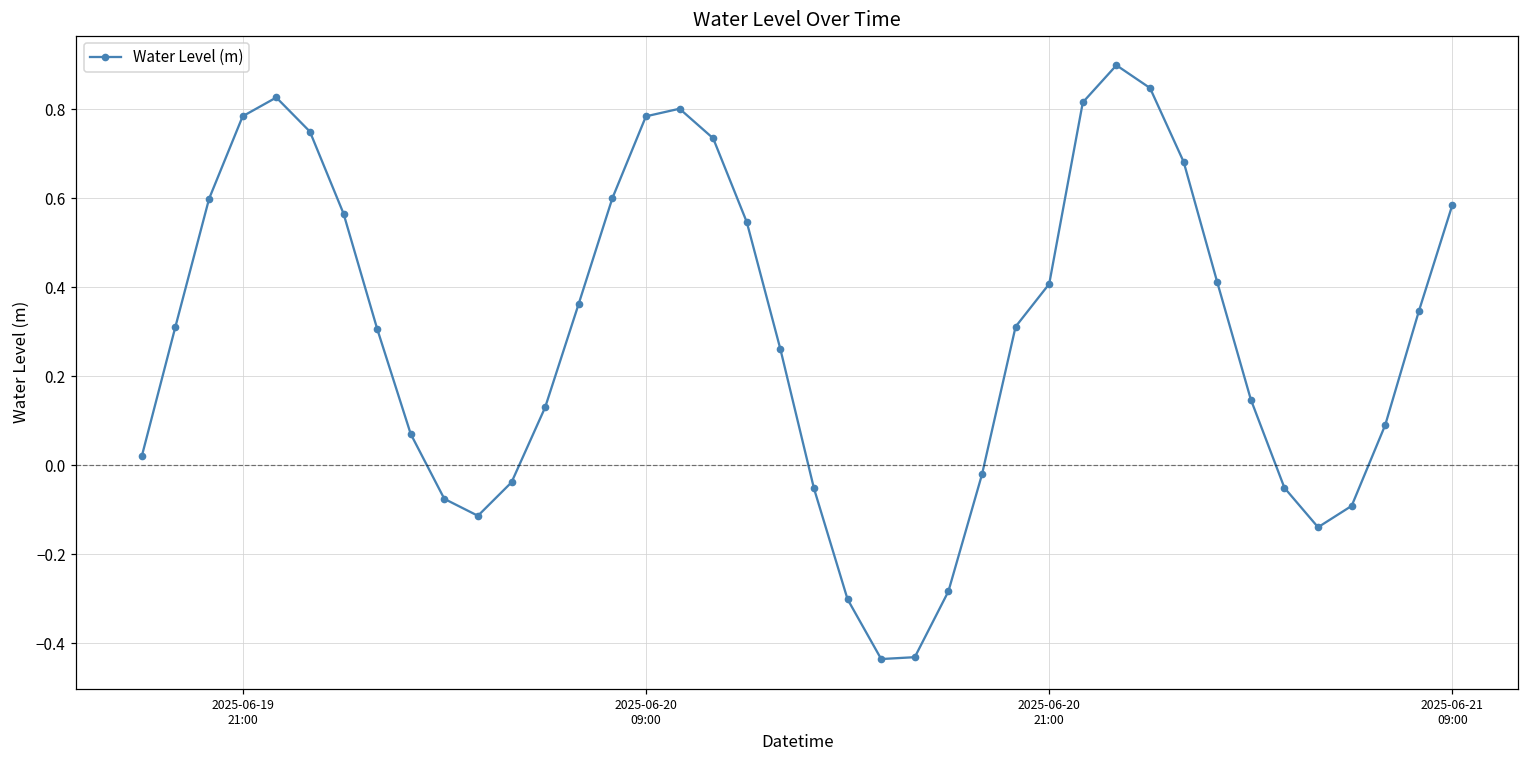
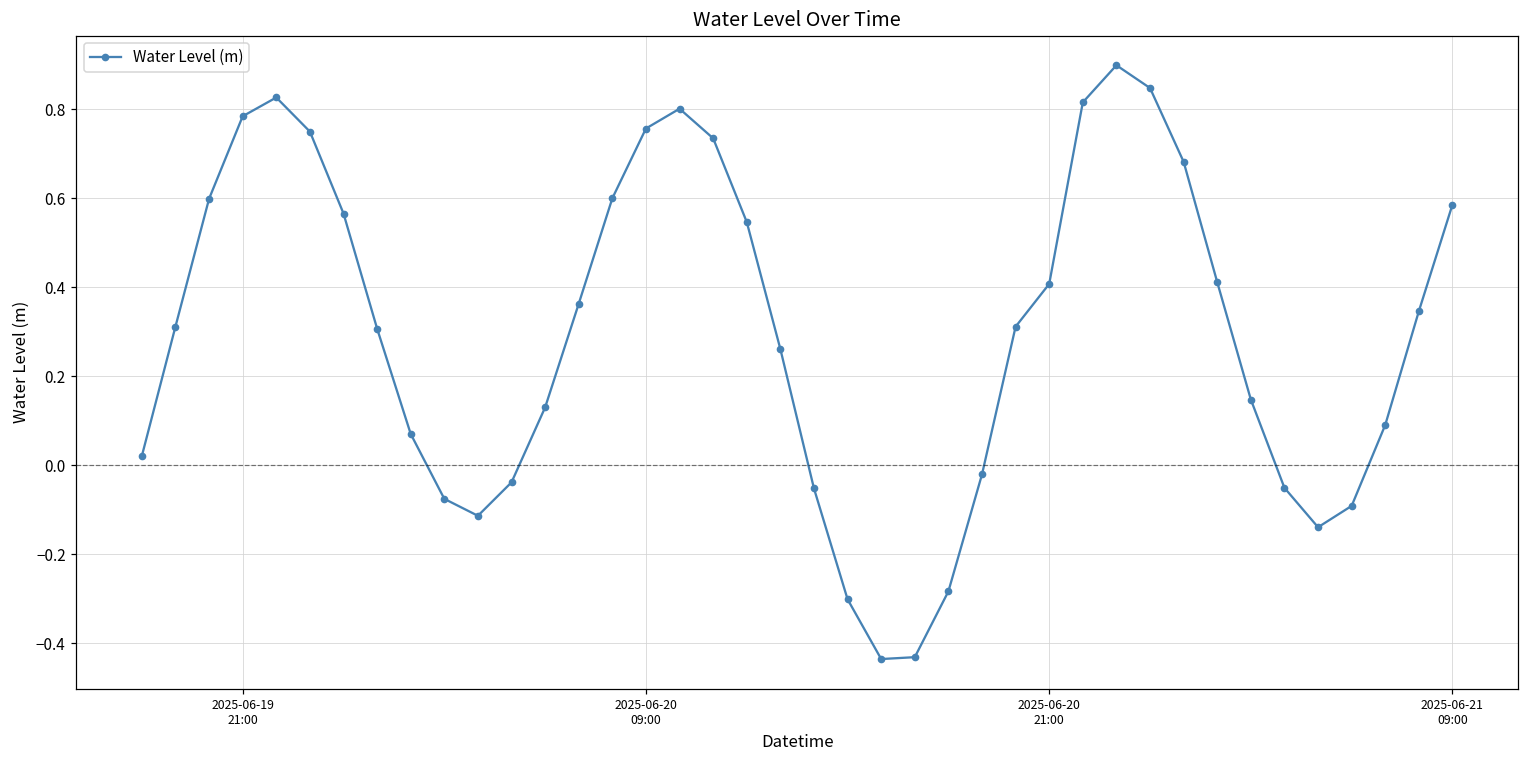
  {
    "2025-06-19 21:00": 0.78,
-   "2025-06-20 09:00": 0.78,
+   "2025-06-20 09:00": 0.76,
    "2025-06-20 21:00": 0.41,
    "2025-06-21 09:00": 0.59
  }
